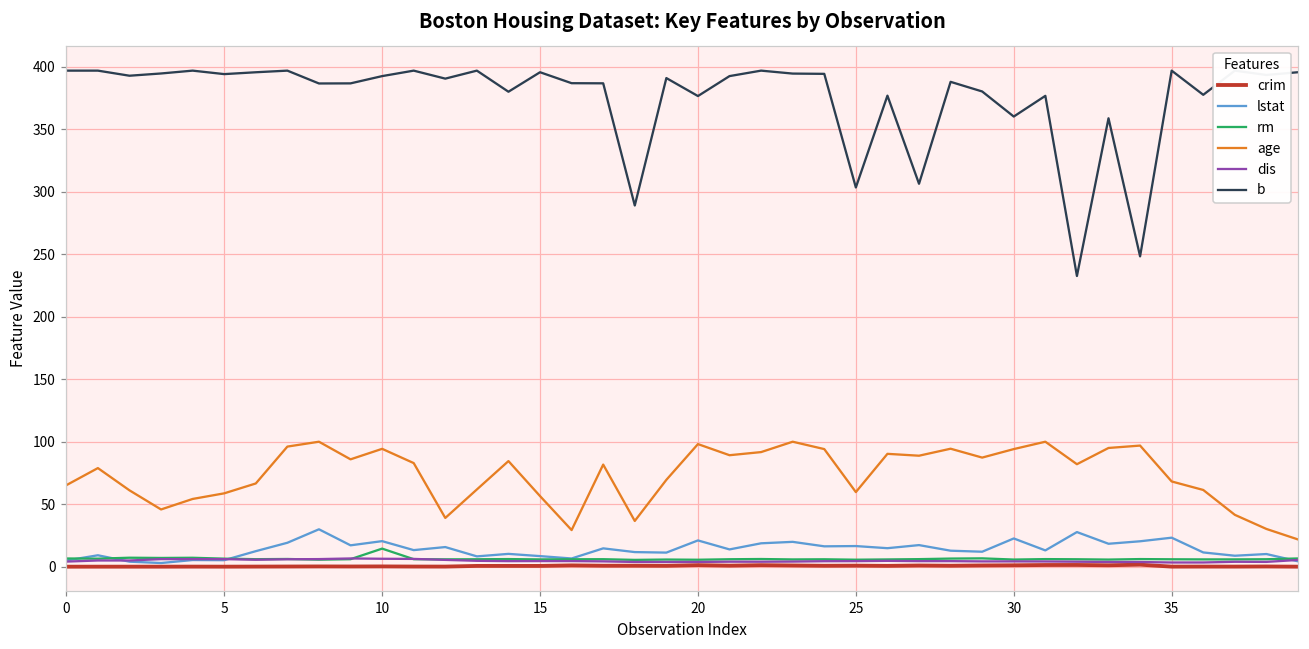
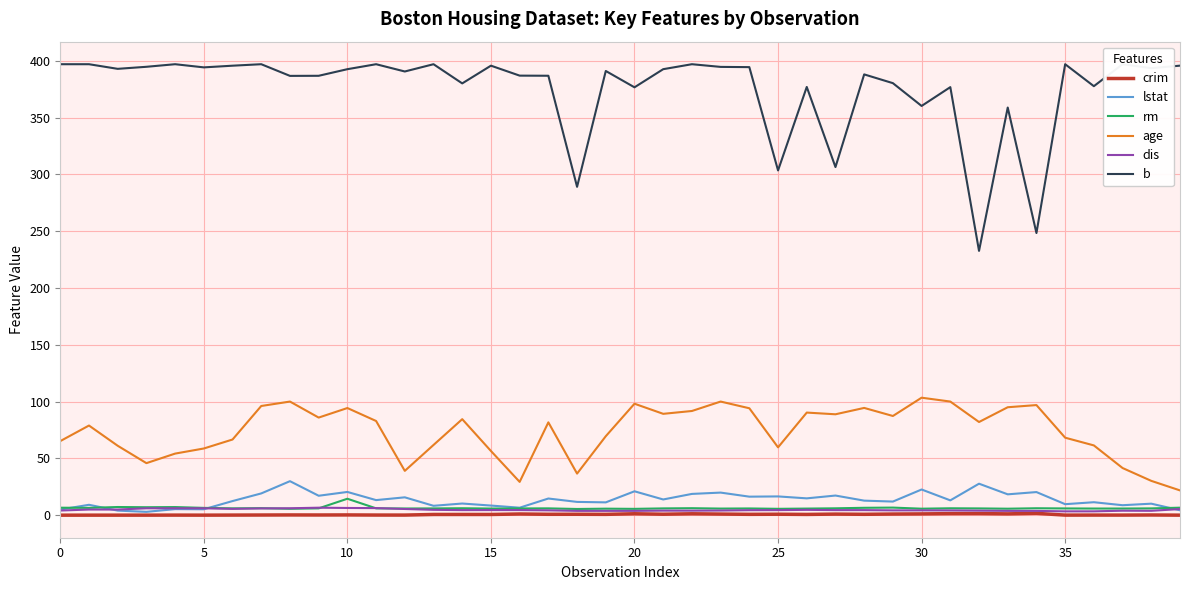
  {
    "crim": {
      "0": 0,
      "5": 0,
      "10": 0,
      "15": 1,
      "20": 1,
      "25": 1,
      "30": 1,
      "35": 0
    },
    "lstat": {
      "10": 20,
      "15": 8,
      "20": 21,
      "25": 17,
      "30": 23,
-     "35": 23
+     "35": 10
    },
    "rm": {
      "10": 14,
      "35": 6
    },
    "age": {
      "0": 65,
      "5": 59,
      "10": 94,
      "15": 57,
      "20": 98,
      "25": 60,
-     "30": 94,
+     "30": 103,
      "35": 68
    },
    "dis": {
      "10": 6,
      "35": 3
    },
    "b": {
      "0": 397,
      "5": 394,
      "10": 393,
      "15": 396,
      "20": 377,
      "25": 303,
      "30": 360,
      "35": 397
    }
  }
